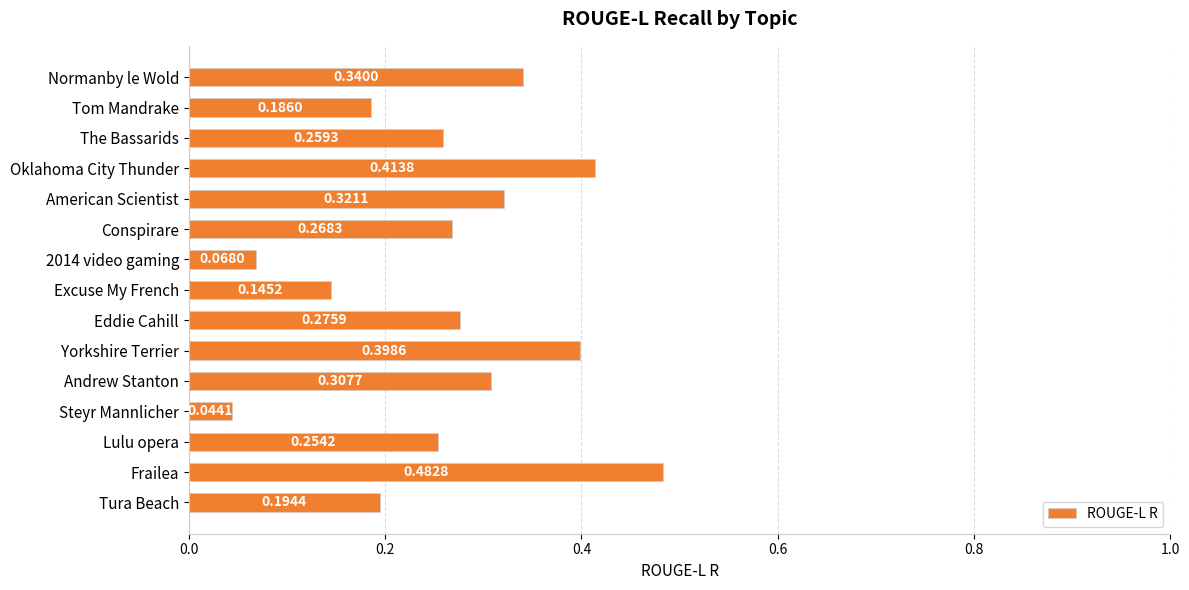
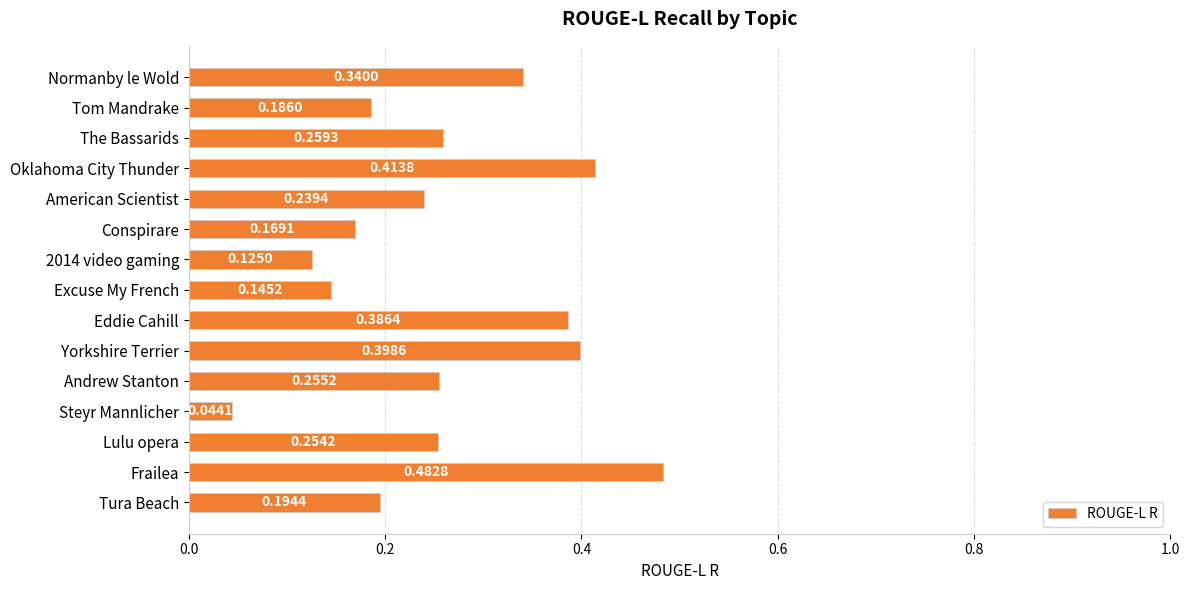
  {
    "Normanby le Wold": 0.3400,
    "Tom Mandrake": 0.1860,
    "The Bassarids": 0.2593,
    "Oklahoma City Thunder": 0.4138,
-   "American Scientist": 0.3211,
-   "Conspirare": 0.2683,
-   "2014 video gaming": 0.0680,
+   "American Scientist": 0.2394,
+   "Conspirare": 0.1691,
+   "2014 video gaming": 0.1250,
    "Excuse My French": 0.1452,
-   "Eddie Cahill": 0.2759,
+   "Eddie Cahill": 0.3864,
    "Yorkshire Terrier": 0.3986,
-   "Andrew Stanton": 0.3077,
+   "Andrew Stanton": 0.2552,
    "Steyr Mannlicher": 0.0441,
    "Lulu opera": 0.2542,
    "Frailea": 0.4828,
    "Tura Beach": 0.1944
  }
